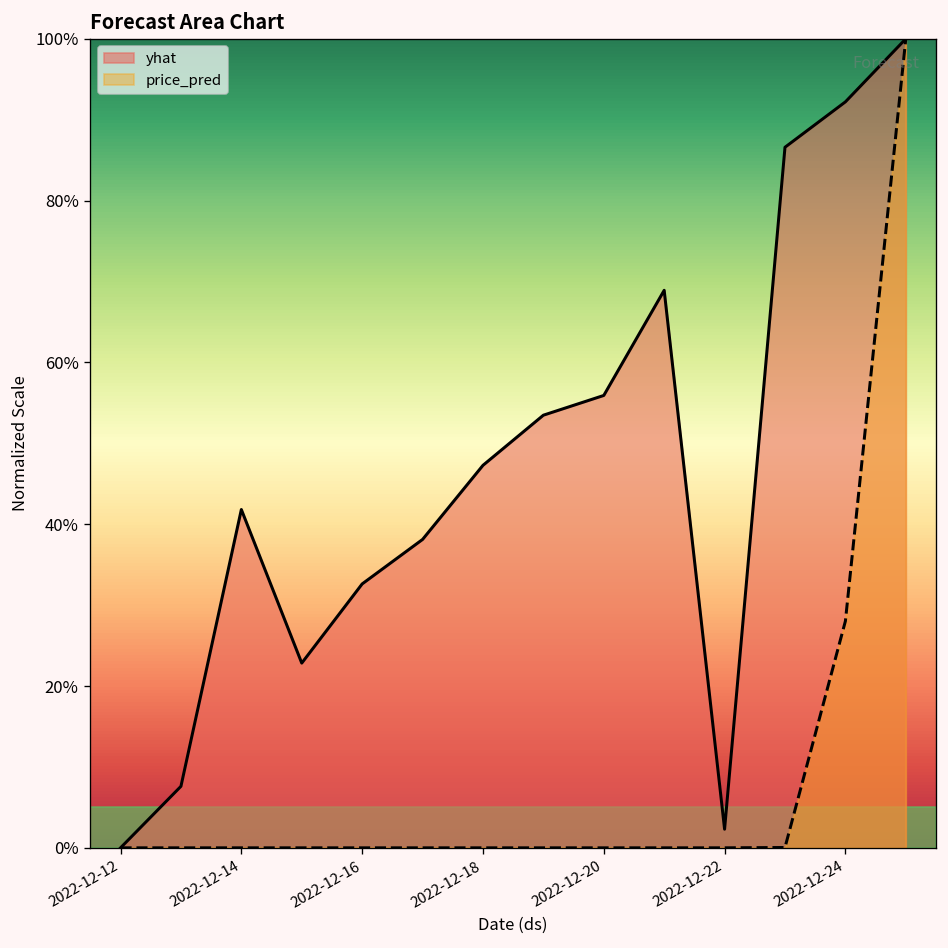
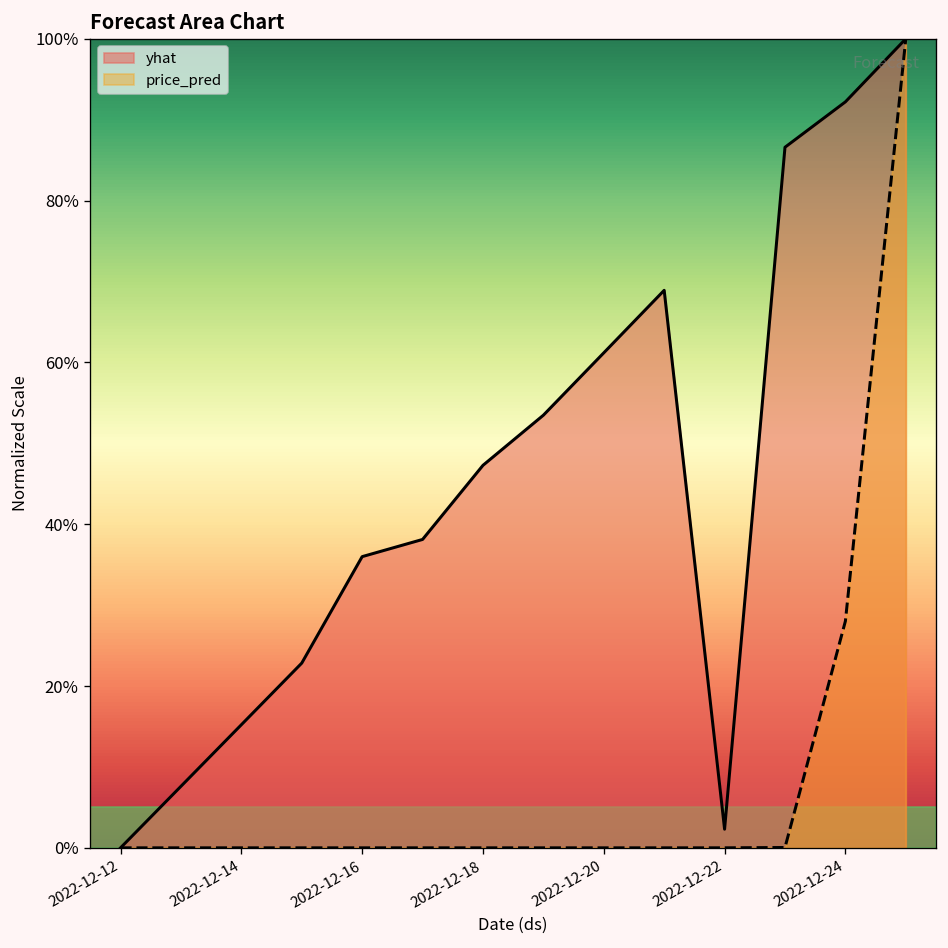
  {
    "yhat": {
-     "2022-12-14": "42%",
-     "2022-12-16": "33%",
+     "2022-12-14": "15%",
+     "2022-12-16": "36%",
      "2022-12-18": "47%",
-     "2022-12-20": "56%",
+     "2022-12-20": "61%",
      "2022-12-24": "92%"
    },
    "price_pred": {
      "2022-12-24": "28%"
    }
  }
